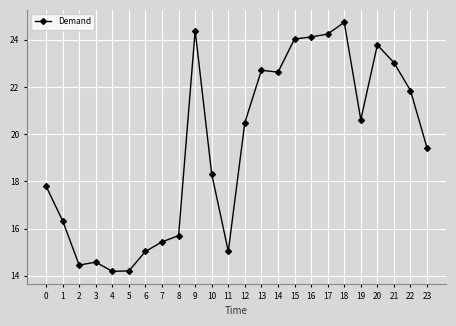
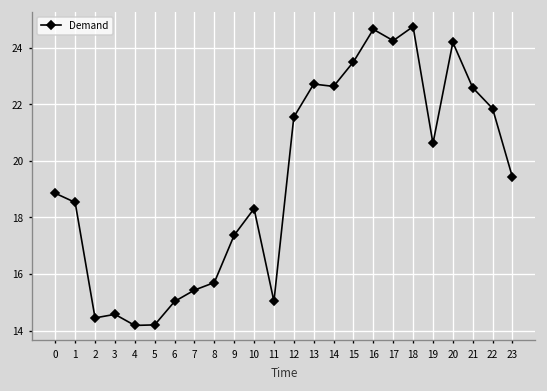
  {
-   "0": 17.8,
-   "1": 16.3,
+   "0": 18.9,
+   "1": 18.5,
    "2": 14.5,
    "3": 14.6,
    "4": 14.2,
    "5": 14.2,
    "6": 15.0,
    "7": 15.4,
    "8": 15.7,
-   "9": 24.4,
+   "9": 17.4,
    "10": 18.3,
    "11": 15.0,
-   "12": 20.5,
+   "12": 21.5,
    "13": 22.7,
    "14": 22.6,
-   "15": 24.0,
-   "16": 24.1,
+   "15": 23.5,
+   "16": 24.6,
    "17": 24.2,
    "18": 24.7,
    "19": 20.6,
-   "20": 23.8,
-   "21": 23.0,
+   "20": 24.2,
+   "21": 22.6,
    "22": 21.8,
    "23": 19.4
  }
